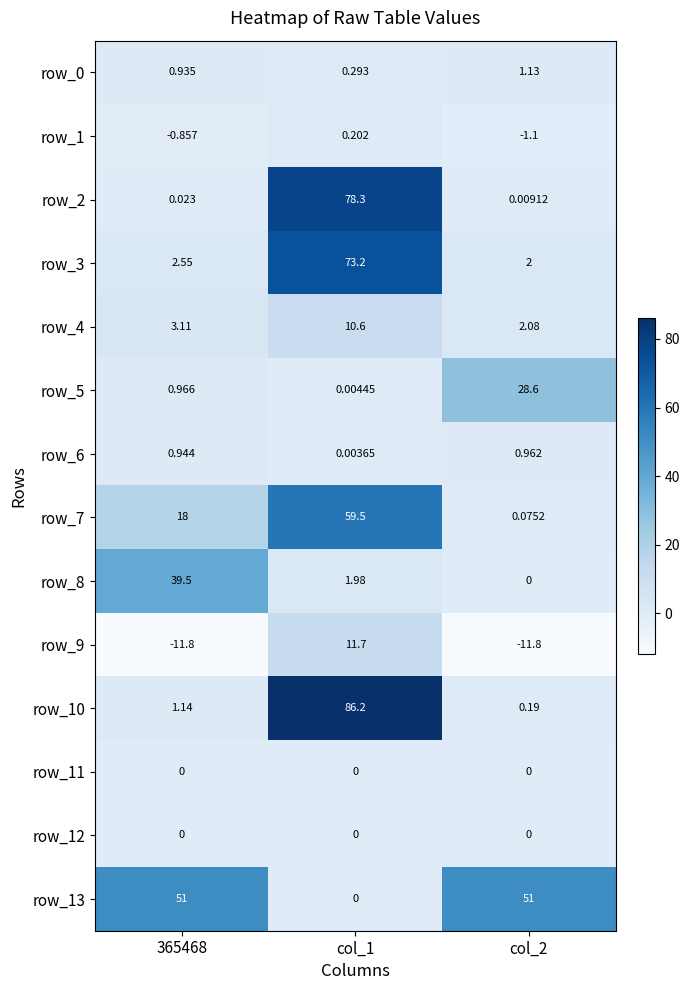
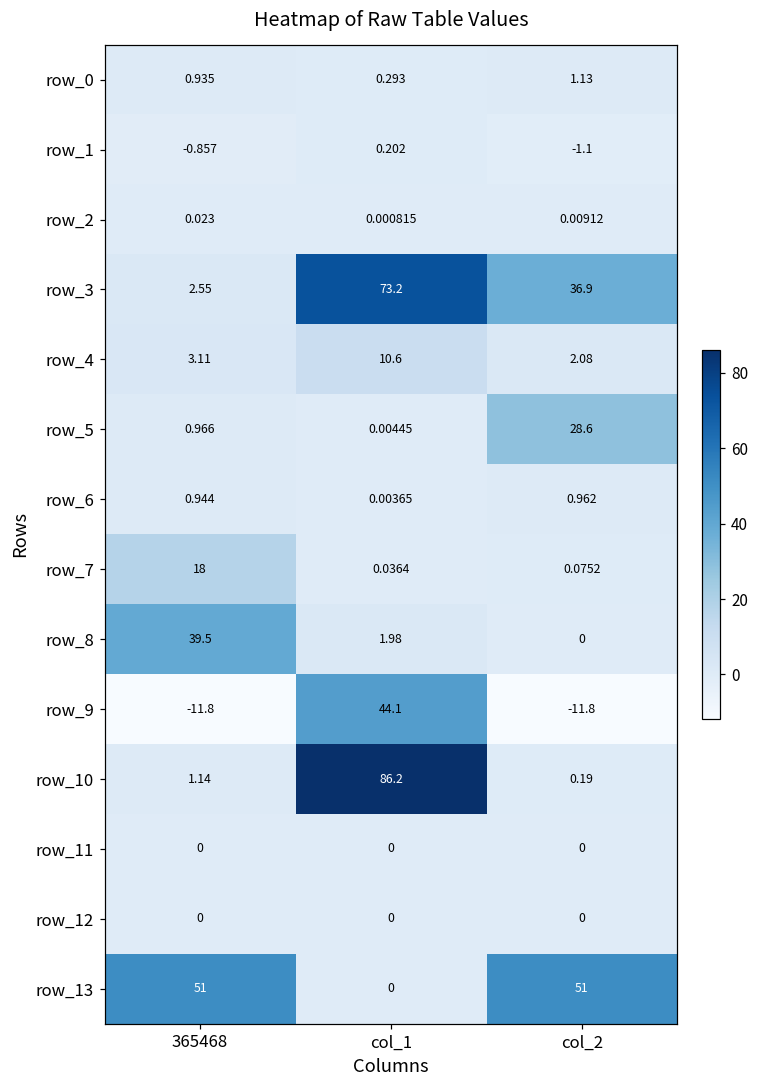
  {
    "row_0": {
      "365468": 0.935,
      "col_1": 0.293,
      "col_2": 1.13
    },
    "row_1": {
      "365468": -0.857,
      "col_1": 0.202,
      "col_2": -1.1
    },
    "row_2": {
      "365468": 0.023,
-     "col_1": 78.3,
+     "col_1": 0.000815,
      "col_2": 0.00912
    },
    "row_3": {
      "365468": 2.55,
      "col_1": 73.2,
-     "col_2": 2
+     "col_2": 36.9
    },
    "row_4": {
      "365468": 3.11,
      "col_1": 10.6,
      "col_2": 2.08
    },
    "row_5": {
      "365468": 0.966,
      "col_1": 0.00445,
      "col_2": 28.6
    },
    "row_6": {
      "365468": 0.944,
      "col_1": 0.00365,
      "col_2": 0.962
    },
    "row_7": {
      "365468": 18,
-     "col_1": 59.5,
+     "col_1": 0.0364,
      "col_2": 0.0752
    },
    "row_8": {
      "365468": 39.5,
      "col_1": 1.98,
      "col_2": 0
    },
    "row_9": {
      "365468": -11.8,
-     "col_1": 11.7,
+     "col_1": 44.1,
      "col_2": -11.8
    },
    "row_10": {
      "365468": 1.14,
      "col_1": 86.2,
      "col_2": 0.19
    },
    "row_11": {
      "365468": 0,
      "col_1": 0,
      "col_2": 0
    },
    "row_12": {
      "365468": 0,
      "col_1": 0,
      "col_2": 0
    },
    "row_13": {
      "365468": 51,
      "col_1": 0,
      "col_2": 51
    }
  }
